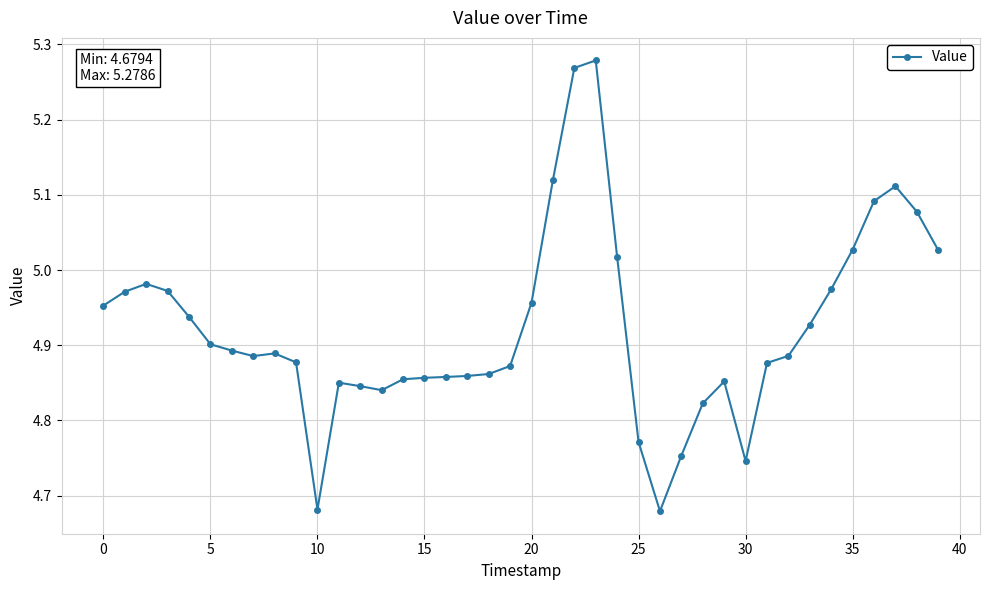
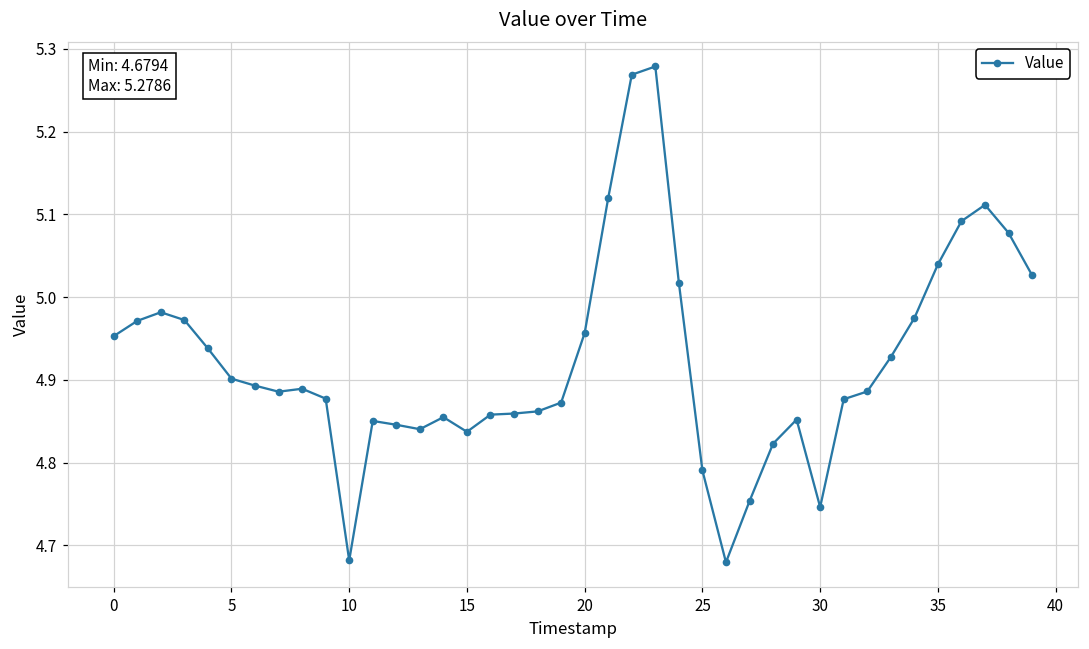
  {
    "0": 4.95,
    "5": 4.90,
    "10": 4.68,
-   "15": 4.86,
+   "15": 4.84,
    "20": 4.96,
-   "25": 4.77,
+   "25": 4.79,
    "30": 4.75,
-   "35": 5.03
+   "35": 5.04
  }
